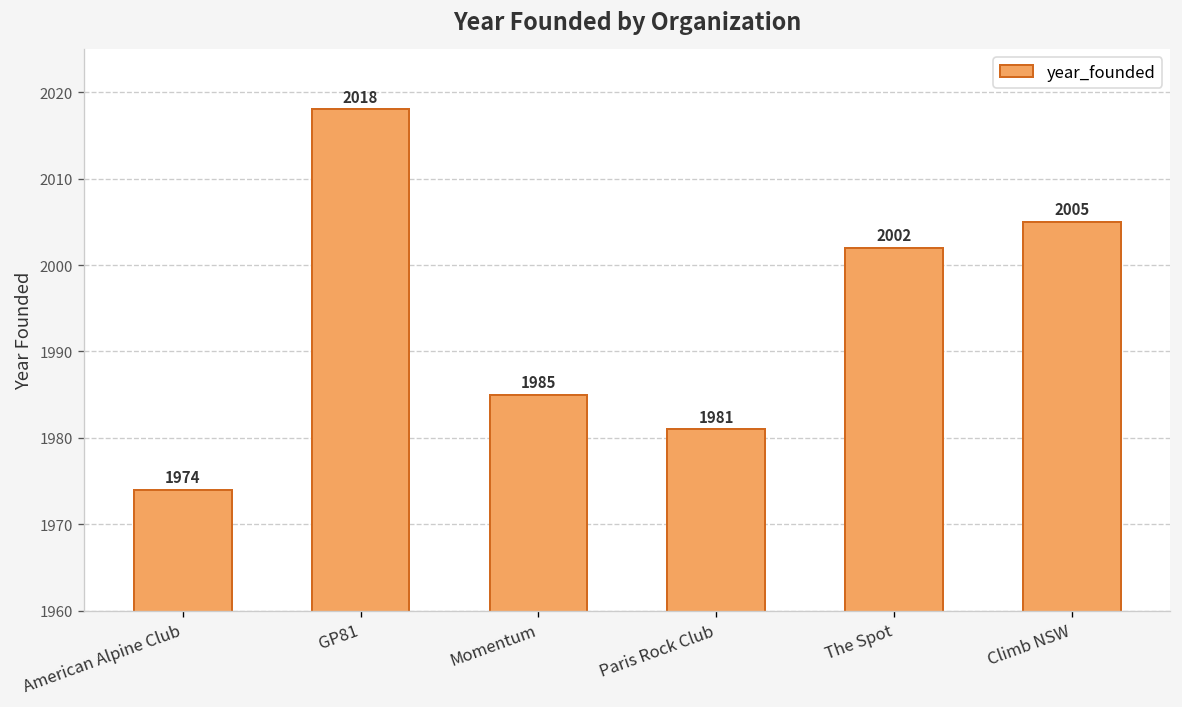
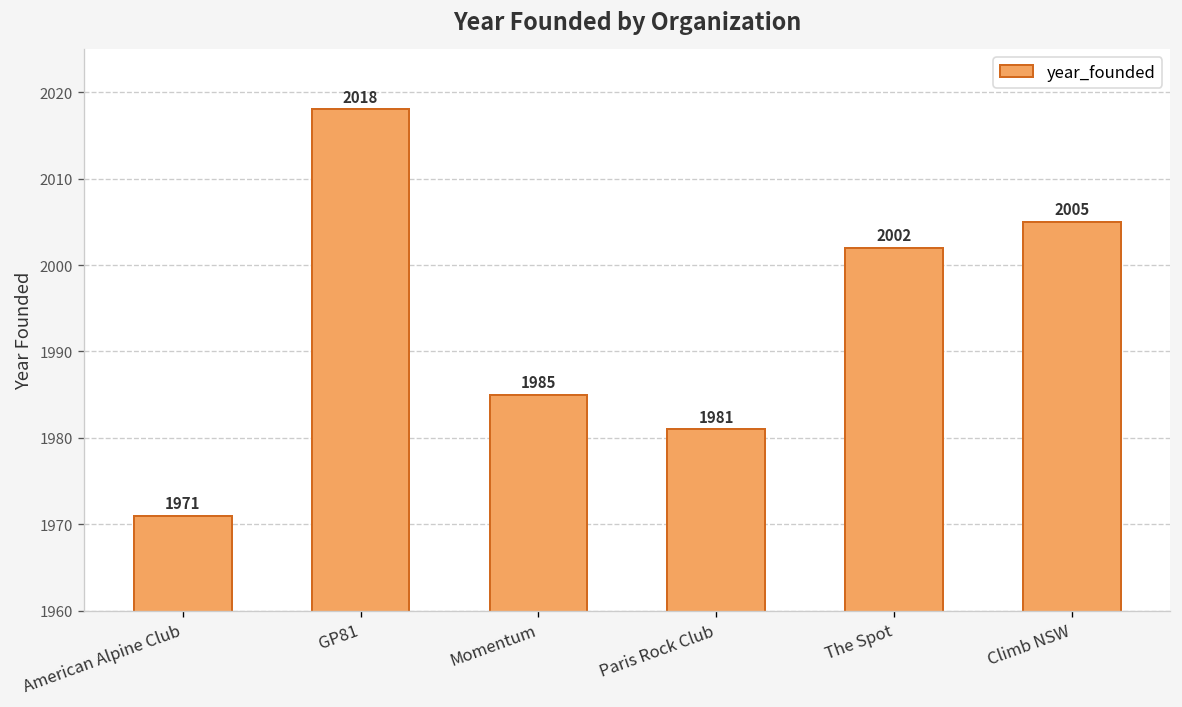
  {
-   "American Alpine Club": 1974,
+   "American Alpine Club": 1971,
    "GP81": 2018,
    "Momentum": 1985,
    "Paris Rock Club": 1981,
    "The Spot": 2002,
    "Climb NSW": 2005
  }
